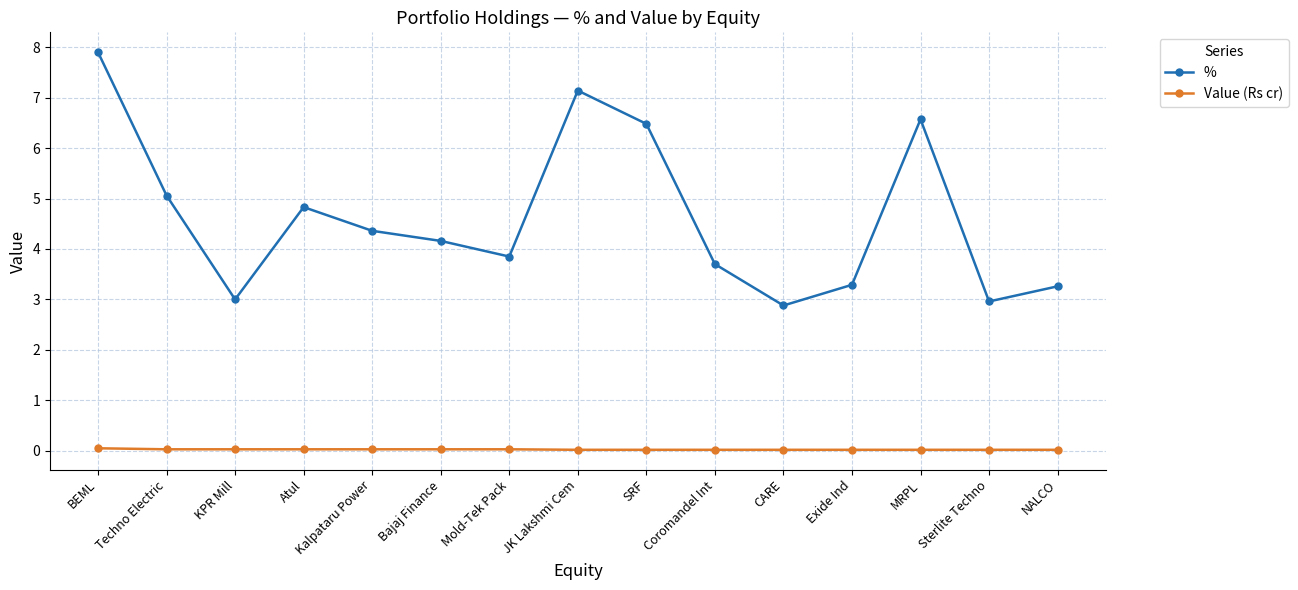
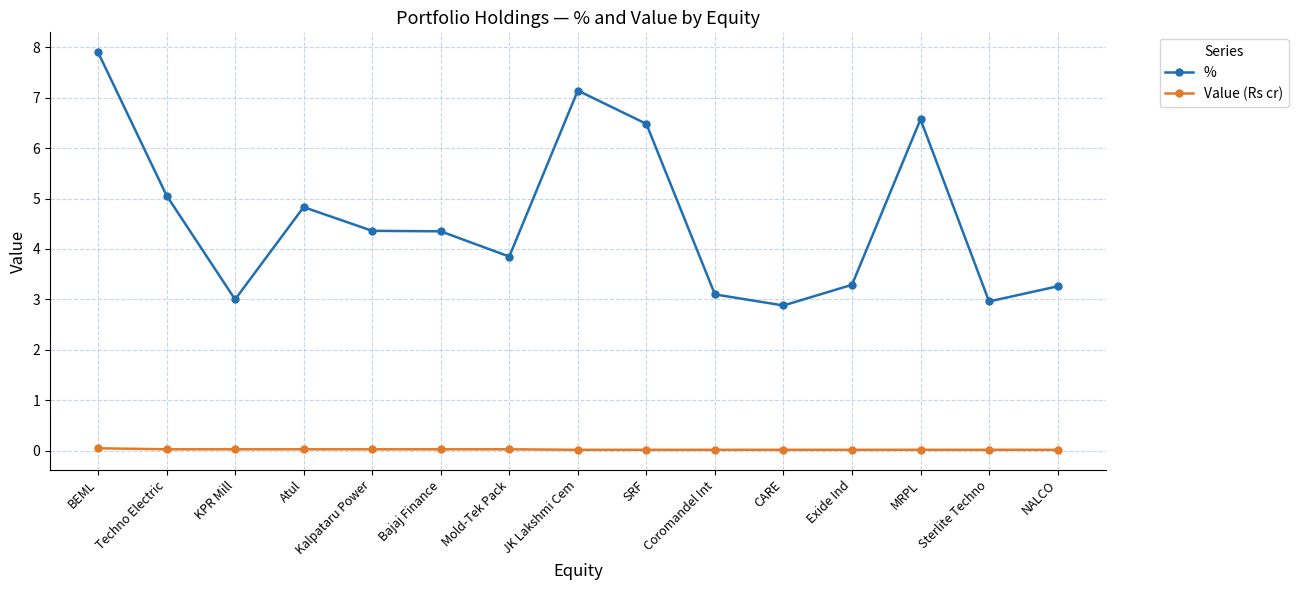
  {
    "%": {
      "BEML": 7.9,
      "Techno Electric": 5.1,
      "KPR Mill": 3.0,
      "Atul": 4.8,
      "Kalpataru Power": 4.4,
-     "Bajaj Finance": 4.2,
+     "Bajaj Finance": 4.4,
      "Mold-Tek Pack": 3.9,
      "JK Lakshmi Cem": 7.1,
      "SRF": 6.5,
-     "Coromandel Int": 3.7,
+     "Coromandel Int": 3.1,
      "CARE": 2.9,
      "Exide Ind": 3.3,
      "MRPL": 6.6,
      "Sterlite Techno": 3.0,
      "NALCO": 3.3
    },
    "Value (Rs cr)": {
      "BEML": 0.1,
      "Techno Electric": 0.0,
      "KPR Mill": 0.0,
      "Atul": 0.0,
      "Kalpataru Power": 0.0,
      "Bajaj Finance": 0.0,
      "Mold-Tek Pack": 0.0,
      "JK Lakshmi Cem": 0.0,
      "SRF": 0.0,
      "Coromandel Int": 0.0,
      "CARE": 0.0,
      "Exide Ind": 0.0,
      "MRPL": 0.0,
      "Sterlite Techno": 0.0,
      "NALCO": 0.0
    }
  }
